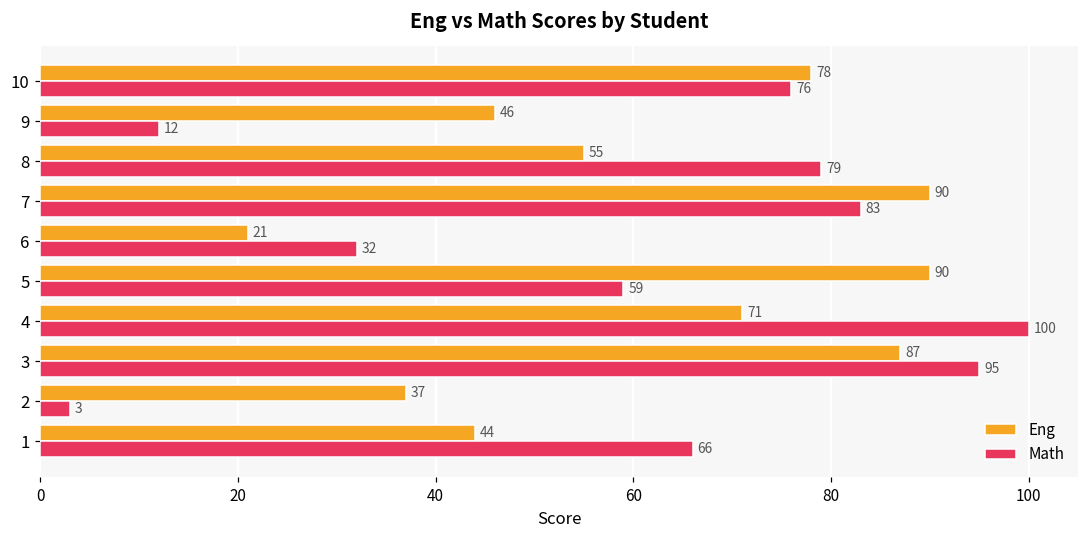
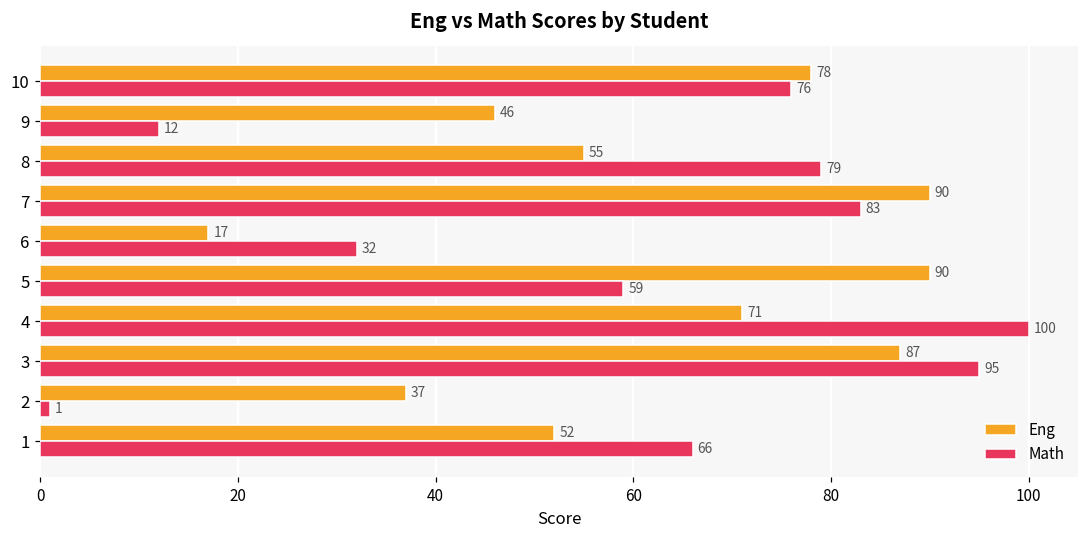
  {
    "Eng": {
      "10": 78,
      "9": 46,
      "8": 55,
      "7": 90,
-     "6": 21,
+     "6": 17,
      "5": 90,
      "4": 71,
      "3": 87,
      "2": 37,
-     "1": 44
+     "1": 52
    },
    "Math": {
      "10": 76,
      "9": 12,
      "8": 79,
      "7": 83,
      "6": 32,
      "5": 59,
      "4": 100,
      "3": 95,
-     "2": 3,
+     "2": 1,
      "1": 66
    }
  }
